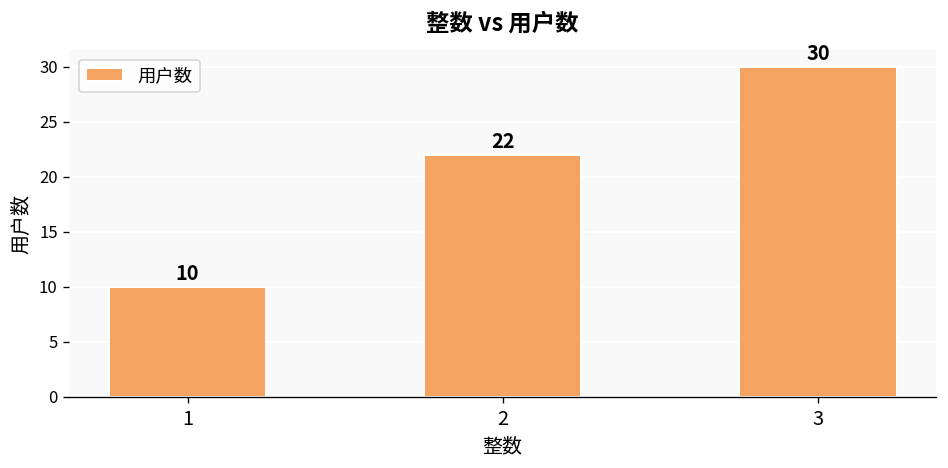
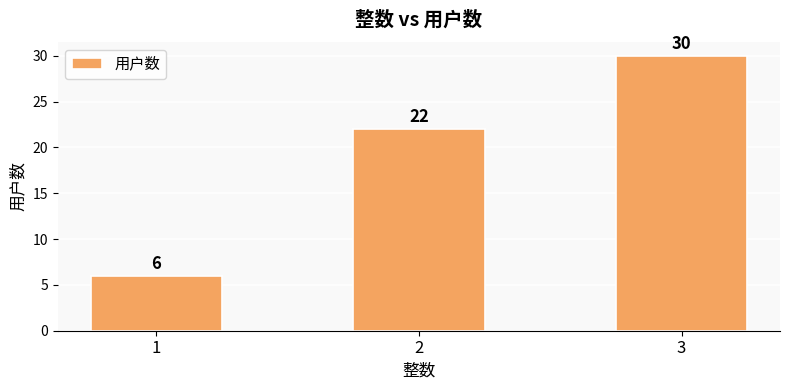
  {
-   "1": 10,
+   "1": 6,
    "2": 22,
    "3": 30
  }
